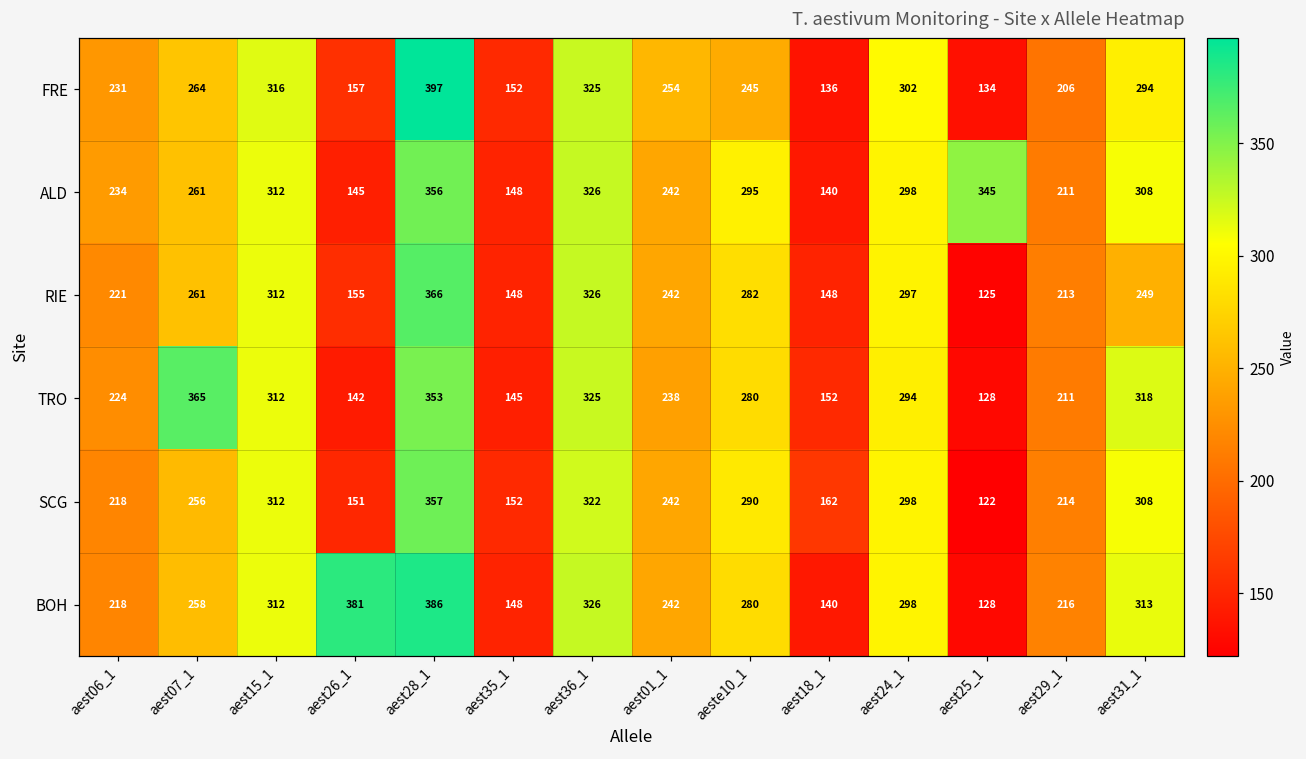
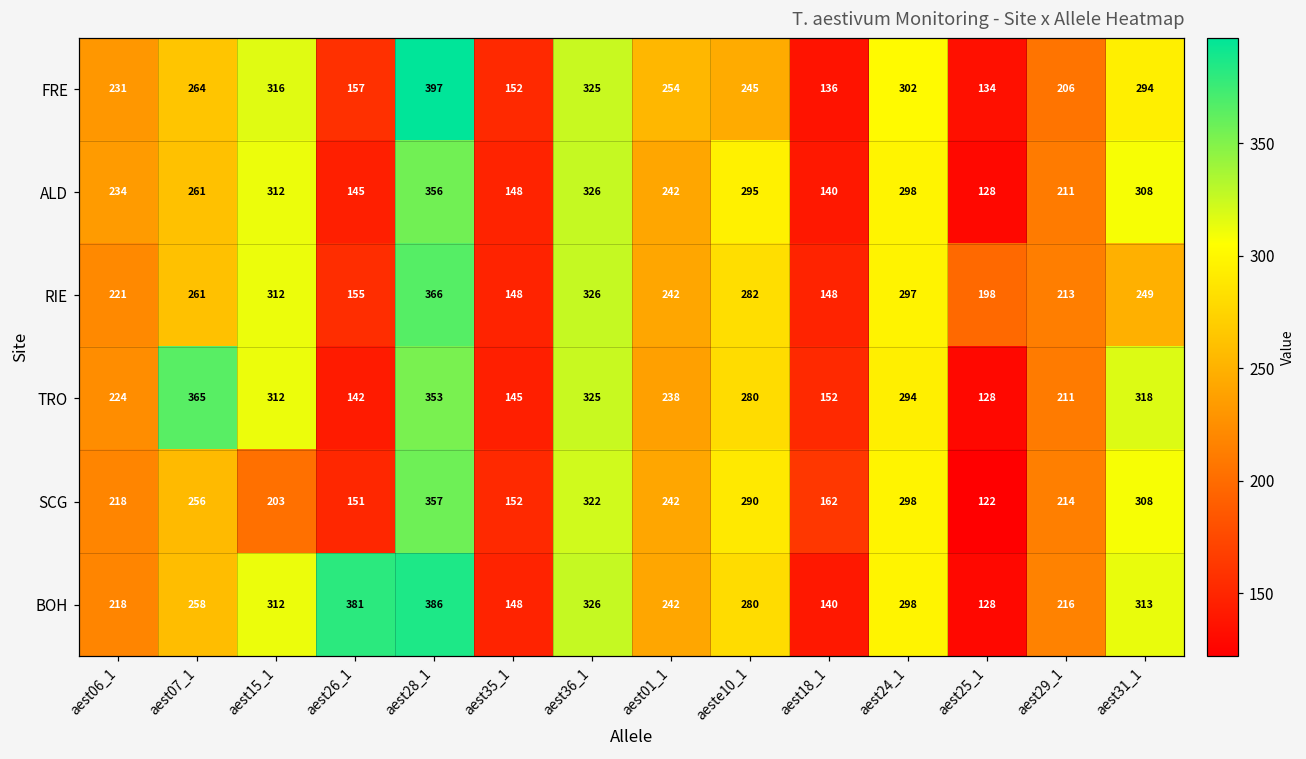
  {
    "FRE": {
      "aest06_1": 231,
      "aest07_1": 264,
      "aest15_1": 316,
      "aest26_1": 157,
      "aest28_1": 397,
      "aest35_1": 152,
      "aest36_1": 325,
      "aest01_1": 254,
      "aeste10_1": 245,
      "aest18_1": 136,
      "aest24_1": 302,
      "aest25_1": 134,
      "aest29_1": 206,
      "aest31_1": 294
    },
    "ALD": {
      "aest06_1": 234,
      "aest07_1": 261,
      "aest15_1": 312,
      "aest26_1": 145,
      "aest28_1": 356,
      "aest35_1": 148,
      "aest36_1": 326,
      "aest01_1": 242,
      "aeste10_1": 295,
      "aest18_1": 140,
      "aest24_1": 298,
-     "aest25_1": 345,
+     "aest25_1": 128,
      "aest29_1": 211,
      "aest31_1": 308
    },
    "RIE": {
      "aest06_1": 221,
      "aest07_1": 261,
      "aest15_1": 312,
      "aest26_1": 155,
      "aest28_1": 366,
      "aest35_1": 148,
      "aest36_1": 326,
      "aest01_1": 242,
      "aeste10_1": 282,
      "aest18_1": 148,
      "aest24_1": 297,
-     "aest25_1": 125,
+     "aest25_1": 198,
      "aest29_1": 213,
      "aest31_1": 249
    },
    "TRO": {
      "aest06_1": 224,
      "aest07_1": 365,
      "aest15_1": 312,
      "aest26_1": 142,
      "aest28_1": 353,
      "aest35_1": 145,
      "aest36_1": 325,
      "aest01_1": 238,
      "aeste10_1": 280,
      "aest18_1": 152,
      "aest24_1": 294,
      "aest25_1": 128,
      "aest29_1": 211,
      "aest31_1": 318
    },
    "SCG": {
      "aest06_1": 218,
      "aest07_1": 256,
-     "aest15_1": 312,
+     "aest15_1": 203,
      "aest26_1": 151,
      "aest28_1": 357,
      "aest35_1": 152,
      "aest36_1": 322,
      "aest01_1": 242,
      "aeste10_1": 290,
      "aest18_1": 162,
      "aest24_1": 298,
      "aest25_1": 122,
      "aest29_1": 214,
      "aest31_1": 308
    },
    "BOH": {
      "aest06_1": 218,
      "aest07_1": 258,
      "aest15_1": 312,
      "aest26_1": 381,
      "aest28_1": 386,
      "aest35_1": 148,
      "aest36_1": 326,
      "aest01_1": 242,
      "aeste10_1": 280,
      "aest18_1": 140,
      "aest24_1": 298,
      "aest25_1": 128,
      "aest29_1": 216,
      "aest31_1": 313
    }
  }
